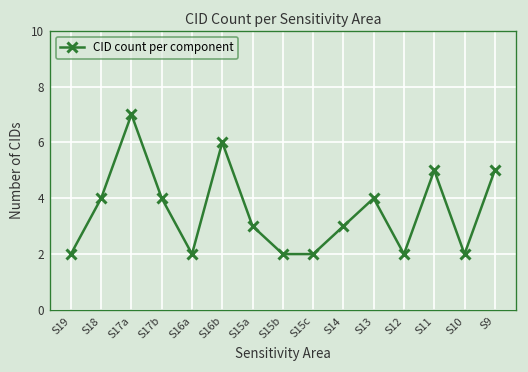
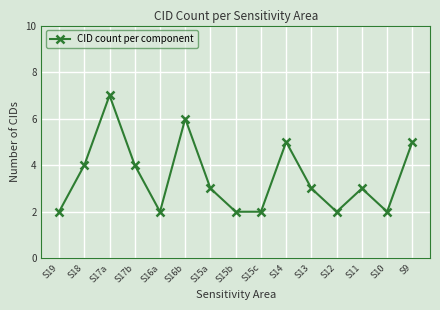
  {
    "S19": 2,
    "S18": 4,
    "S17a": 7,
    "S17b": 4,
    "S16a": 2,
    "S16b": 6,
    "S15a": 3,
    "S15b": 2,
    "S15c": 2,
-   "S14": 3,
-   "S13": 4,
+   "S14": 5,
+   "S13": 3,
    "S12": 2,
-   "S11": 5,
+   "S11": 3,
    "S10": 2,
    "S9": 5
  }
